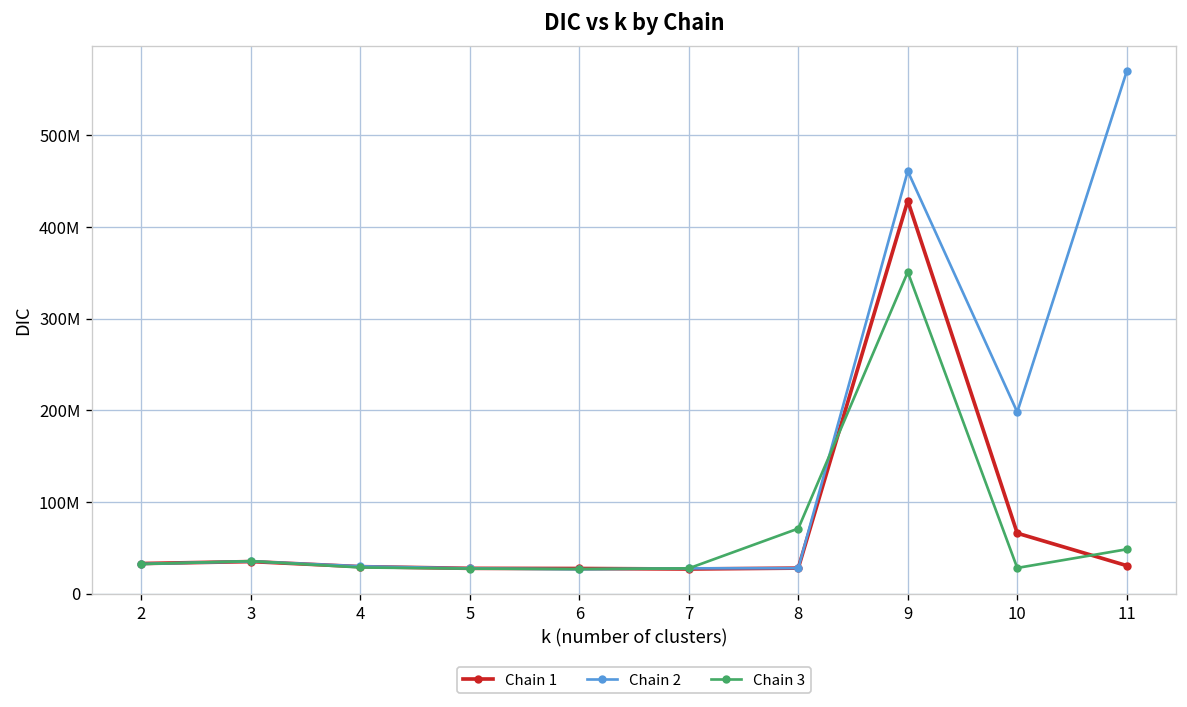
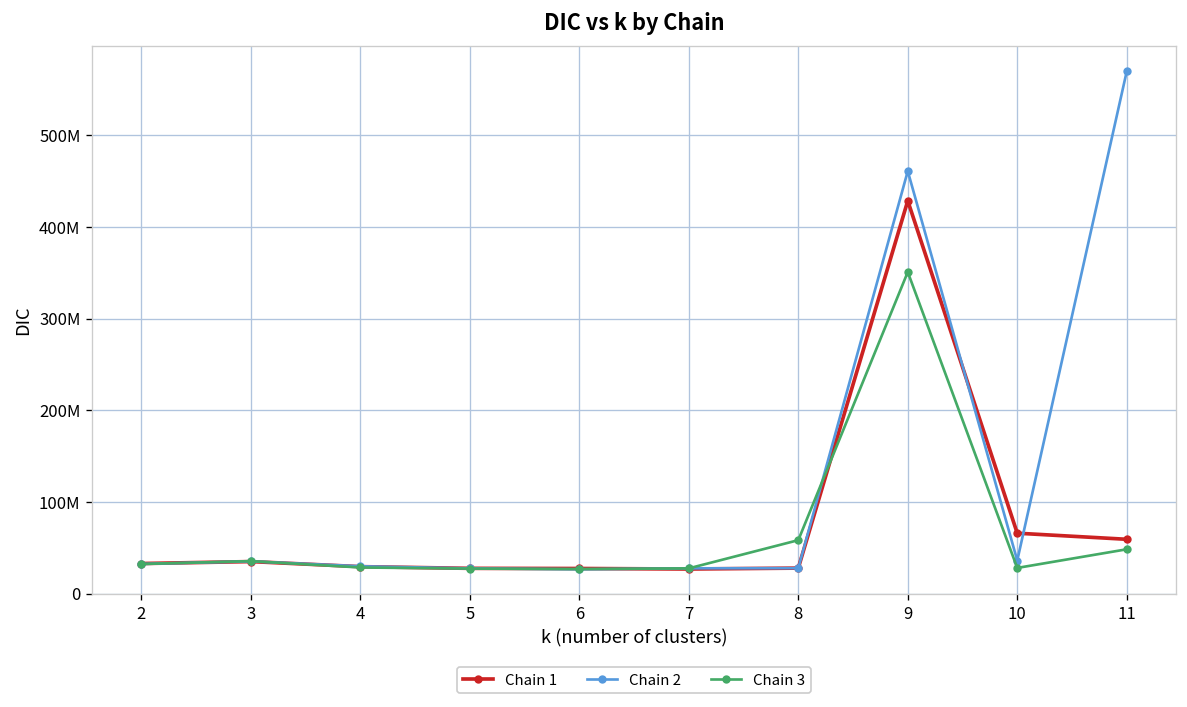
  {
    "Chain 1": {
      "9": 430000000,
      "10": 70000000,
-     "11": 30000000
+     "11": 60000000
    },
    "Chain 2": {
      "9": 460000000,
-     "10": 200000000,
+     "10": 40000000,
      "11": 570000000
    },
    "Chain 3": {
-     "8": 70000000,
+     "8": 60000000,
      "9": 350000000,
      "10": 30000000,
      "11": 50000000
    }
  }
